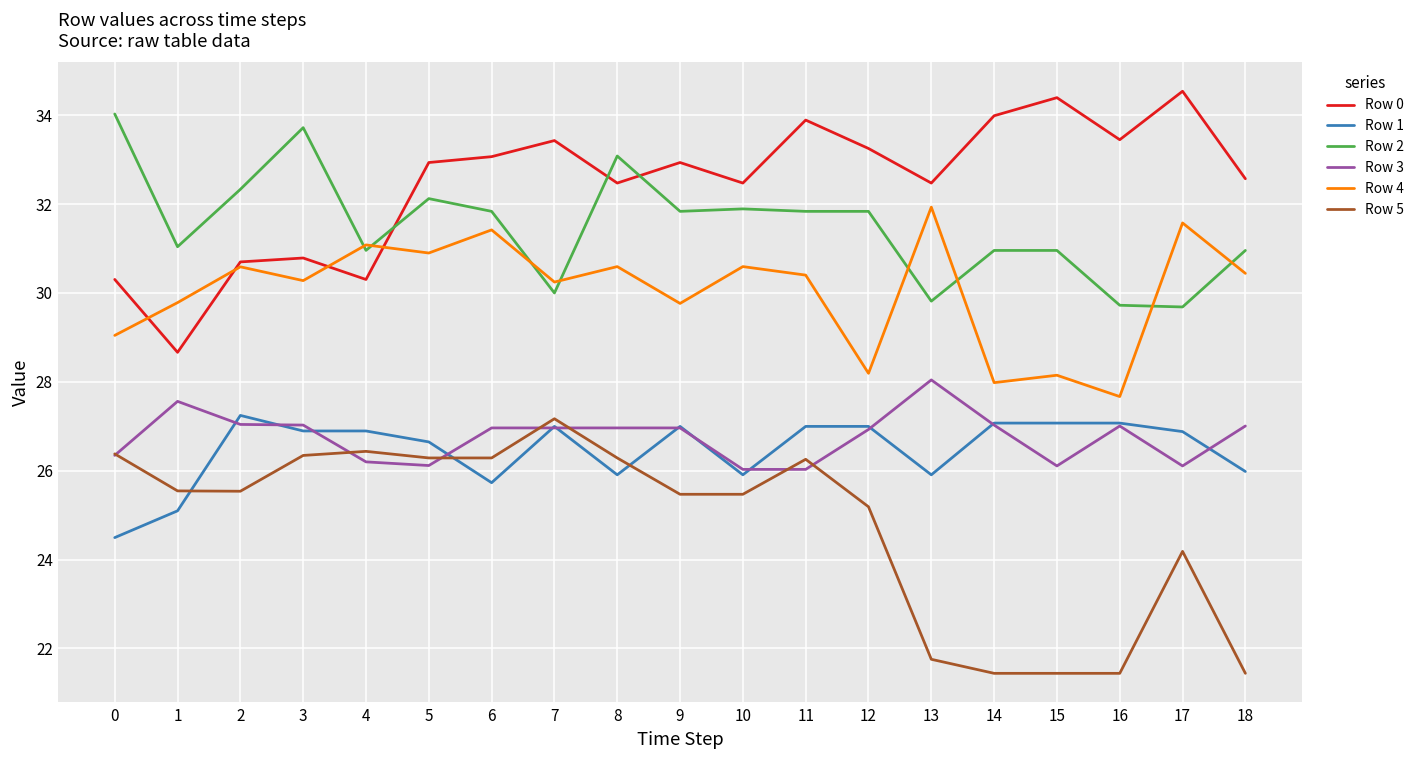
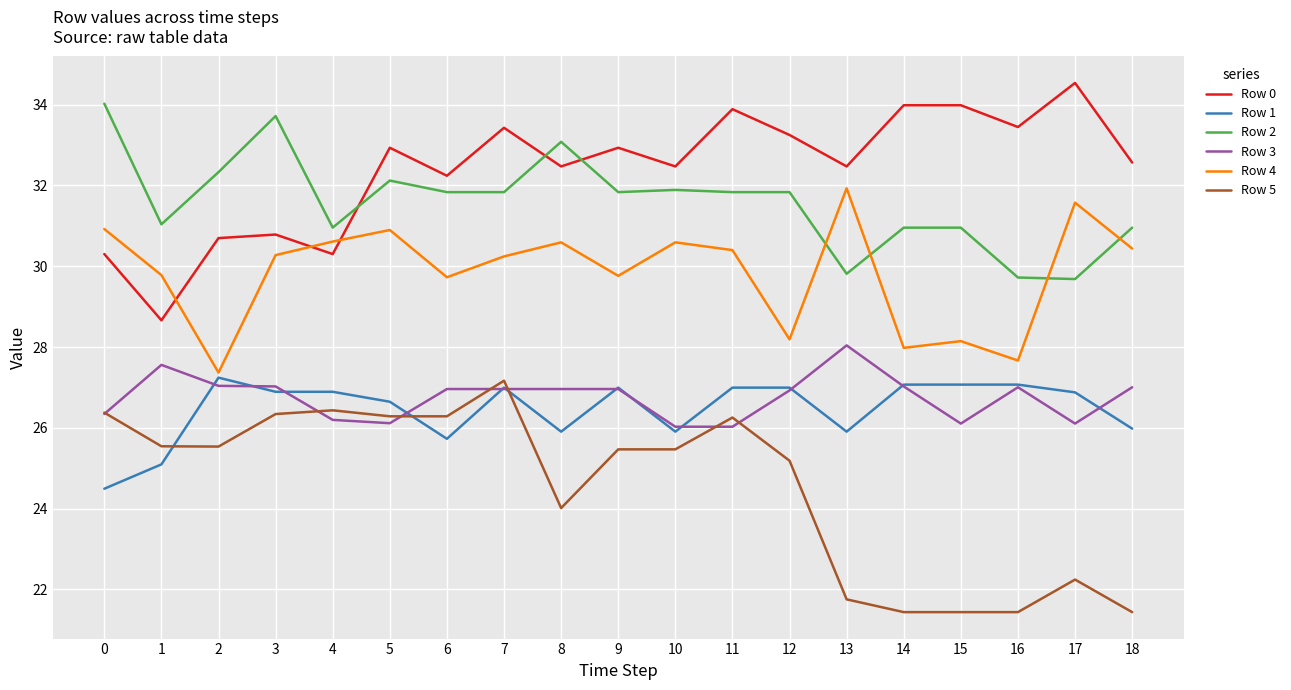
  {
    "Row 0": {
      "0": 30.3,
      "1": 28.7,
      "2": 30.7,
      "3": 30.8,
      "4": 30.3,
      "5": 32.9,
-     "6": 33.1,
+     "6": 32.2,
      "7": 33.4,
      "8": 32.5,
      "9": 32.9,
      "10": 32.5,
      "11": 33.9,
      "12": 33.3,
      "13": 32.5,
      "14": 34.0,
-     "15": 34.4,
+     "15": 34.0,
      "16": 33.4,
      "17": 34.5,
      "18": 32.6
    },
    "Row 1": {
      "0": 24.5,
      "1": 25.1,
      "2": 27.2,
      "3": 26.9,
      "4": 26.9,
      "5": 26.6,
      "6": 25.7,
      "8": 25.9,
      "10": 25.9,
      "11": 27.0,
      "12": 27.0,
      "13": 25.9,
      "15": 27.1,
      "16": 27.1,
      "17": 26.9,
      "18": 26.0
    },
    "Row 2": {
      "0": 34.0,
      "1": 31.0,
      "2": 32.3,
      "3": 33.7,
      "4": 31.0,
      "5": 32.1,
      "6": 31.8,
-     "7": 30.0,
+     "7": 31.8,
      "8": 33.1,
      "9": 31.8,
      "10": 31.9,
      "11": 31.8,
      "12": 31.8,
      "13": 29.8,
      "14": 31.0,
      "15": 31.0,
      "16": 29.7,
      "17": 29.7,
      "18": 31.0
    },
    "Row 3": {
      "1": 27.6,
      "2": 27.0,
      "3": 27.0,
      "4": 26.2,
      "5": 26.1,
      "6": 27.0,
      "8": 27.0,
      "10": 26.0,
      "11": 26.0,
      "12": 26.9,
      "13": 28.0,
      "15": 26.1,
      "16": 27.0,
      "17": 26.1,
      "18": 27.0
    },
    "Row 4": {
-     "0": 29.0,
+     "0": 30.9,
      "1": 29.8,
-     "2": 30.6,
+     "2": 27.4,
      "3": 30.3,
-     "4": 31.1,
+     "4": 30.6,
      "5": 30.9,
-     "6": 31.4,
+     "6": 29.7,
      "7": 30.2,
      "8": 30.6,
      "9": 29.8,
      "10": 30.6,
      "11": 30.4,
      "12": 28.2,
      "13": 31.9,
      "14": 28.0,
      "15": 28.1,
      "16": 27.7,
      "17": 31.6,
      "18": 30.4
    },
    "Row 5": {
      "1": 25.5,
      "2": 25.5,
      "3": 26.3,
      "4": 26.4,
      "5": 26.3,
      "6": 26.3,
      "7": 27.2,
-     "8": 26.3,
+     "8": 24.0,
      "9": 25.5,
      "10": 25.5,
      "11": 26.3,
      "12": 25.2,
      "13": 21.8,
      "14": 21.4,
      "15": 21.4,
      "16": 21.4,
-     "17": 24.2,
+     "17": 22.2,
      "18": 21.4
    }
  }
